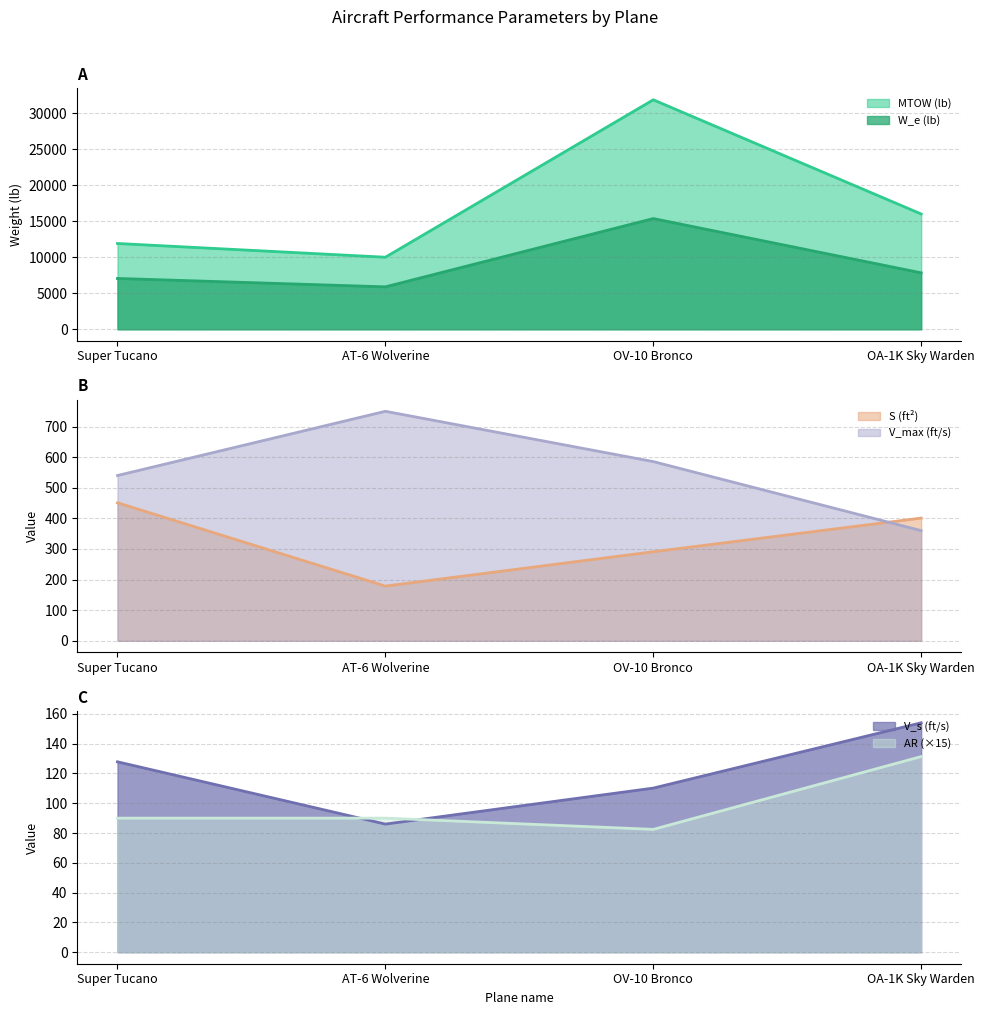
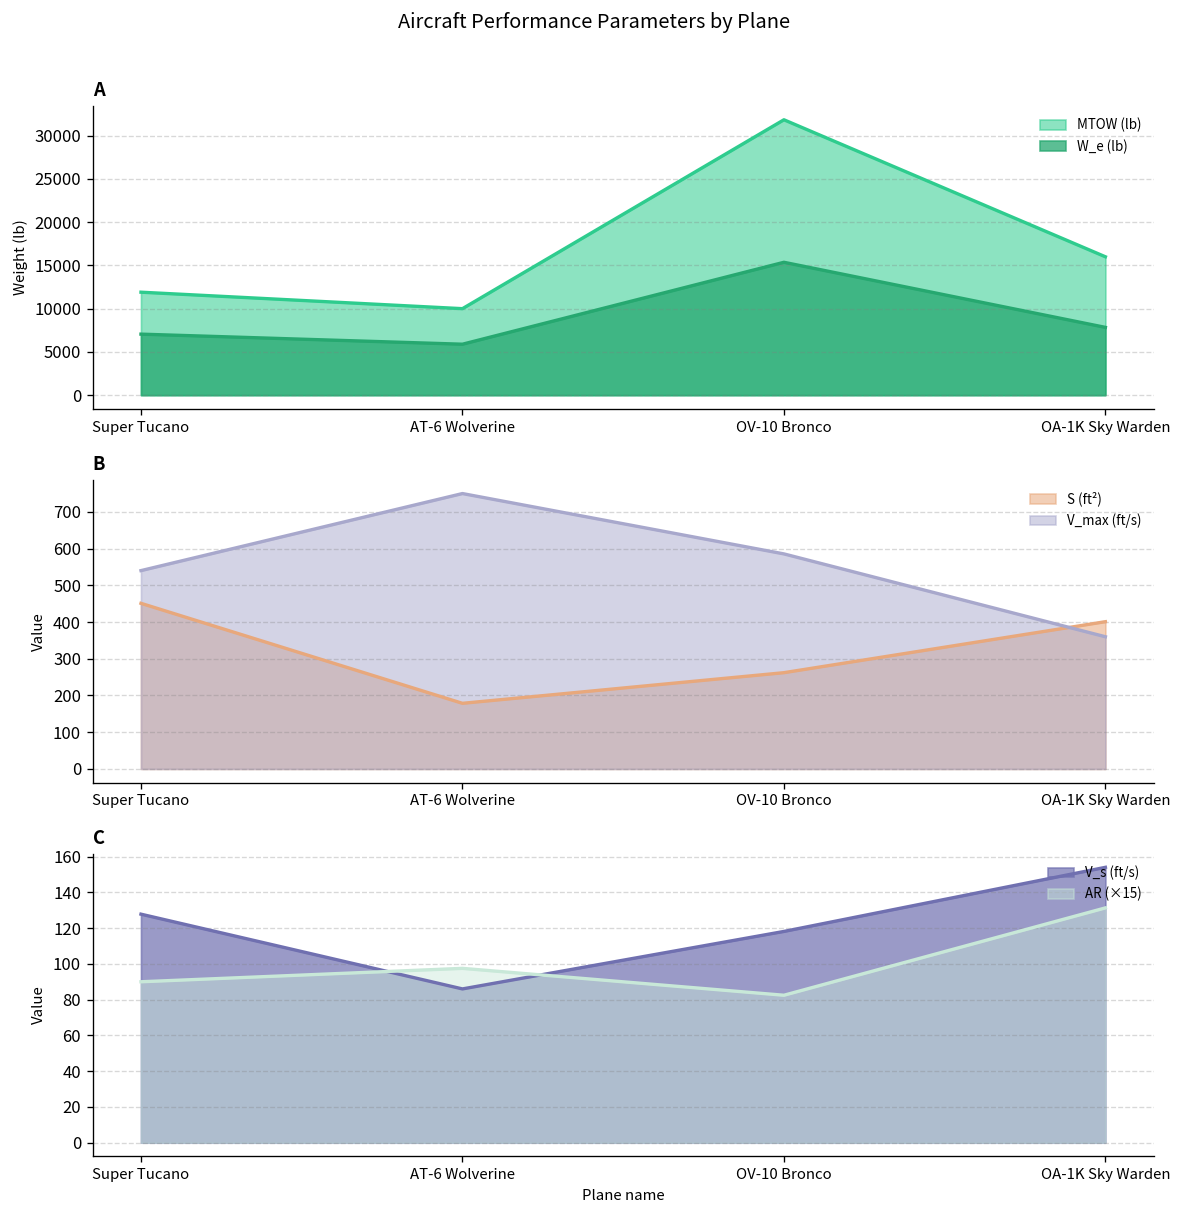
  {
    "B": {
      "S (ft²)": {
        "Super Tucano": 450,
        "AT-6 Wolverine": 180,
-       "OV-10 Bronco": 290,
+       "OV-10 Bronco": 260,
        "OA-1K Sky Warden": 400
      },
      "V_max (ft/s)": {
        "Super Tucano": 540,
        "AT-6 Wolverine": 750,
        "OV-10 Bronco": 590,
        "OA-1K Sky Warden": 360
      }
    },
    "C": {
      "V_s (ft/s)": {
        "Super Tucano": 128,
        "AT-6 Wolverine": 86,
-       "OV-10 Bronco": 110,
+       "OV-10 Bronco": 118,
        "OA-1K Sky Warden": 154
      },
      "AR (×15)": {
        "Super Tucano": 90,
-       "AT-6 Wolverine": 90,
+       "AT-6 Wolverine": 98,
        "OV-10 Bronco": 82,
        "OA-1K Sky Warden": 131
      }
    }
  }
